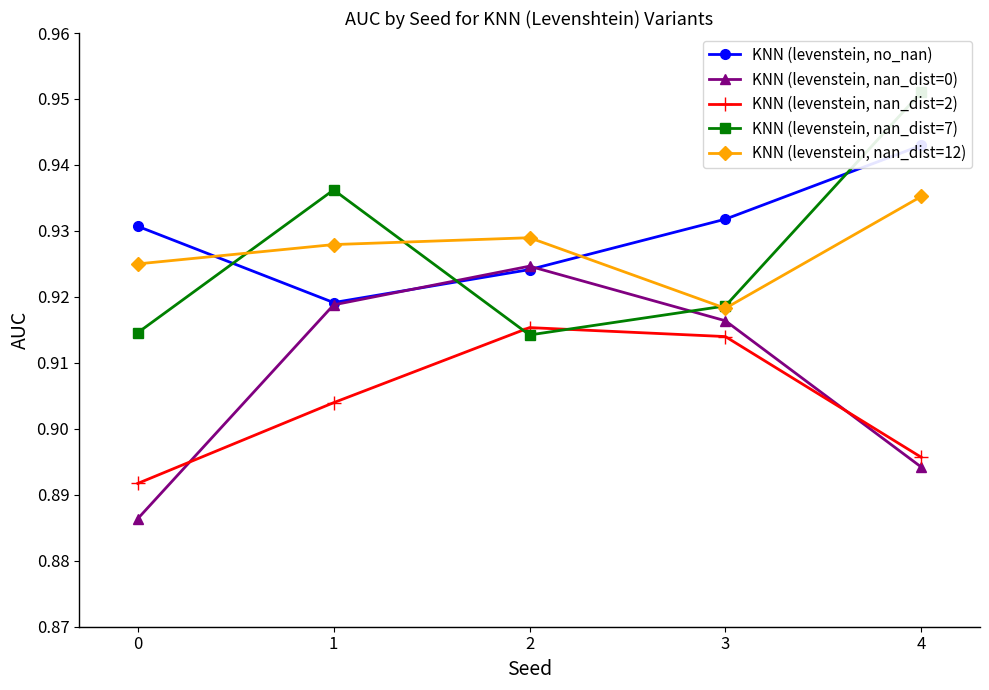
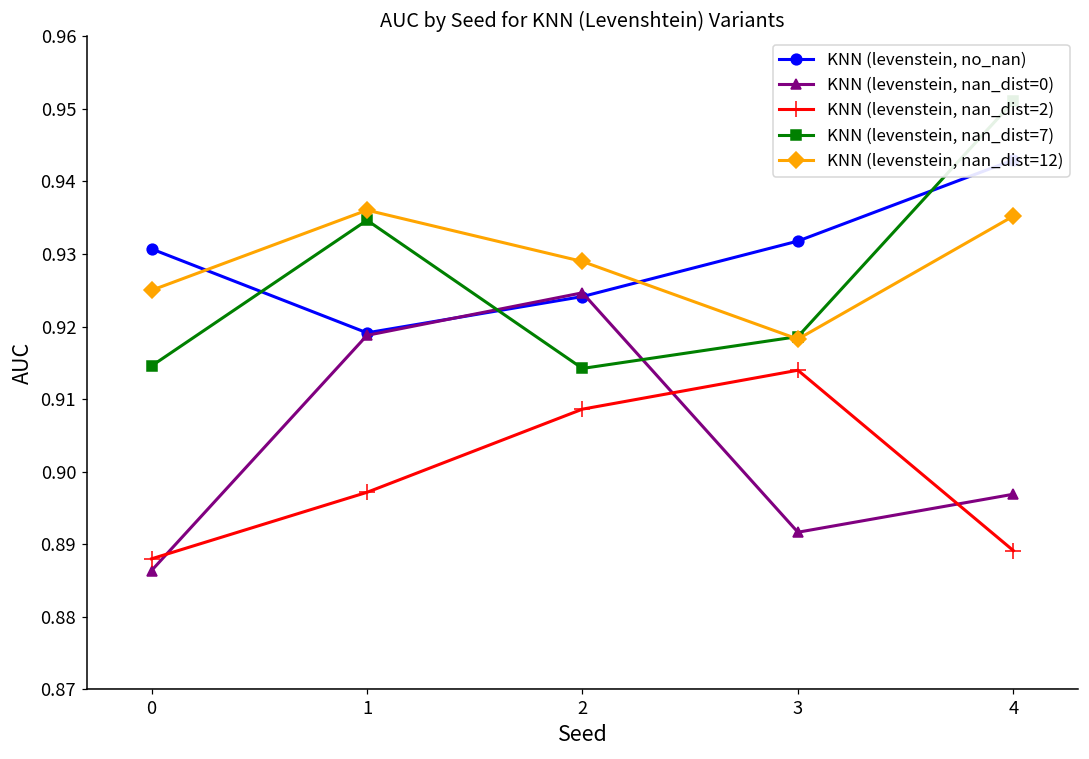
  {
    "KNN (levenstein, no_nan)": {
      "0": 0.931,
      "2": 0.924,
      "3": 0.932
    },
    "KNN (levenstein, nan_dist=0)": {
      "0": 0.886,
      "2": 0.925,
-     "3": 0.916,
-     "4": 0.894
+     "3": 0.892,
+     "4": 0.897
    },
    "KNN (levenstein, nan_dist=2)": {
-     "0": 0.892,
-     "1": 0.904,
-     "2": 0.915,
+     "0": 0.888,
+     "1": 0.897,
+     "2": 0.909,
      "3": 0.914,
-     "4": 0.896
+     "4": 0.889
    },
    "KNN (levenstein, nan_dist=7)": {
      "0": 0.915,
-     "1": 0.936,
+     "1": 0.935,
      "2": 0.914
    },
    "KNN (levenstein, nan_dist=12)": {
      "0": 0.925,
-     "1": 0.928,
+     "1": 0.936,
      "2": 0.929,
      "4": 0.935
    }
  }
